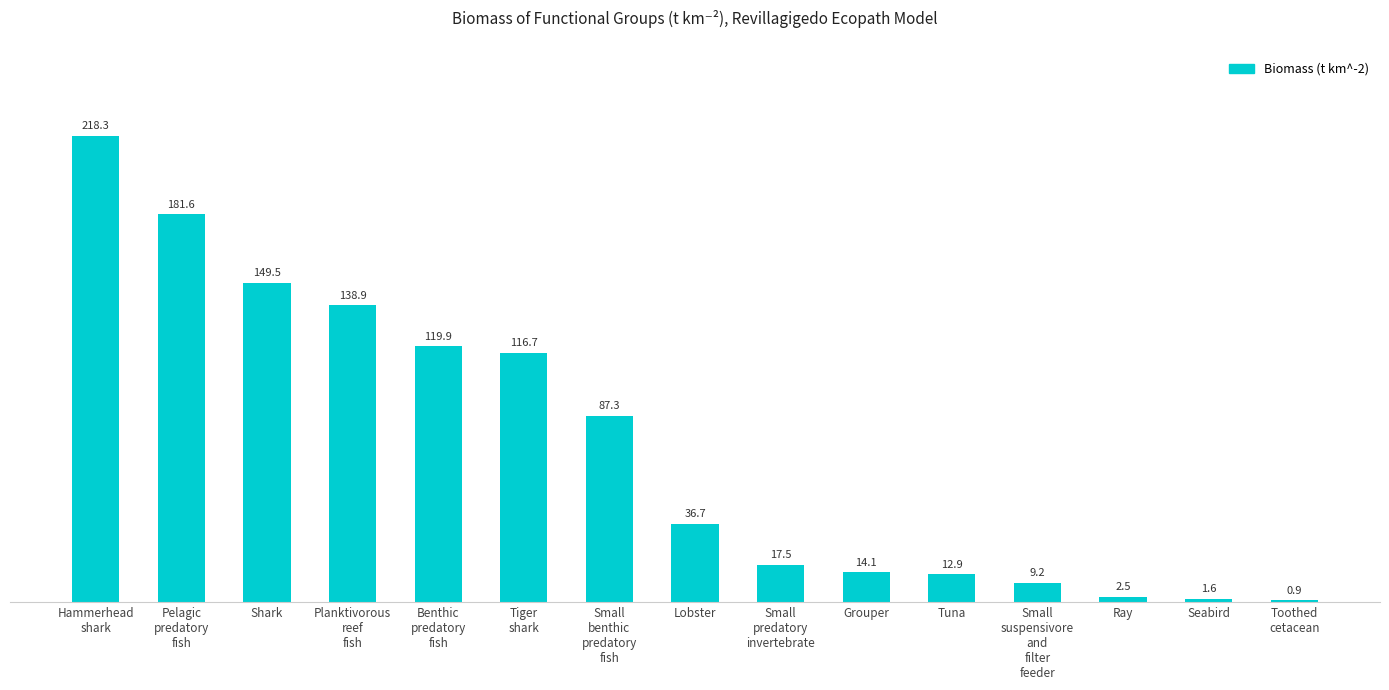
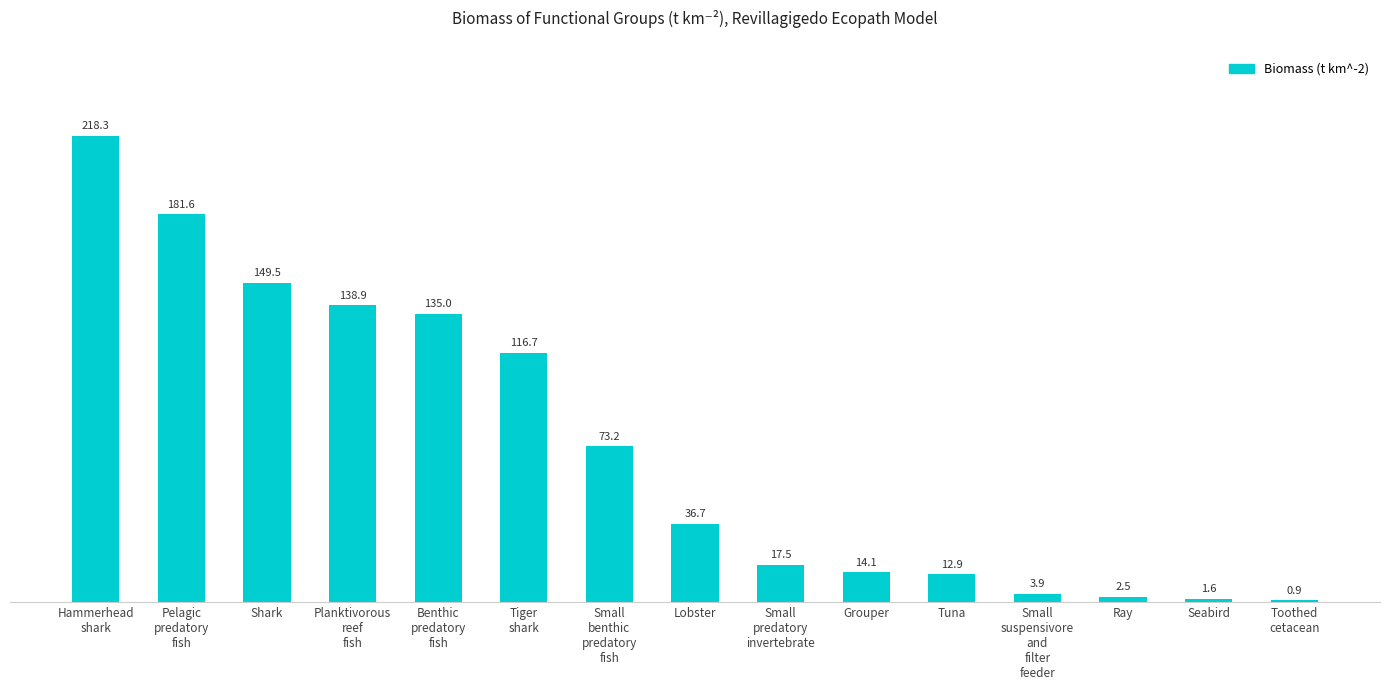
  {
    "Hammerhead shark": 218.3,
    "Pelagic predatory fish": 181.6,
    "Shark": 149.5,
    "Planktivorous reef fish": 138.9,
-   "Benthic predatory fish": 119.9,
+   "Benthic predatory fish": 135.0,
    "Tiger shark": 116.7,
-   "Small benthic predatory fish": 87.3,
+   "Small benthic predatory fish": 73.2,
    "Lobster": 36.7,
    "Small predatory invertebrate": 17.5,
    "Grouper": 14.1,
    "Tuna": 12.9,
-   "Small suspensivore and filter feeder": 9.2,
+   "Small suspensivore and filter feeder": 3.9,
    "Ray": 2.5,
    "Seabird": 1.6,
    "Toothed cetacean": 0.9
  }
